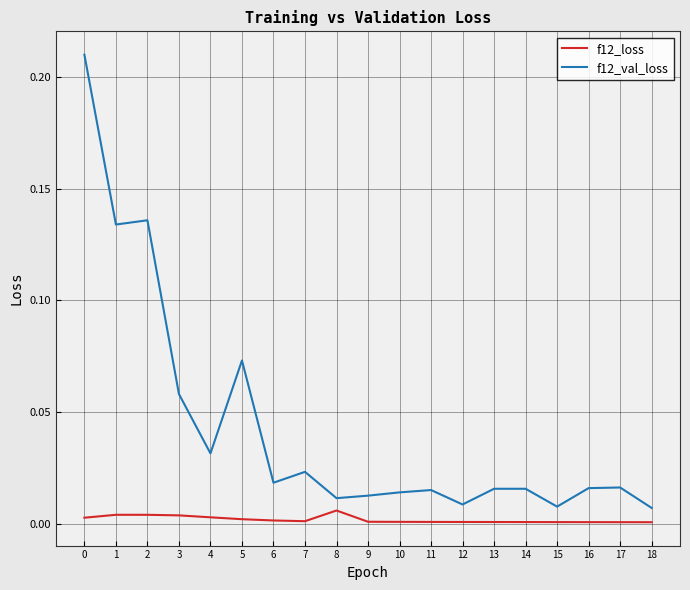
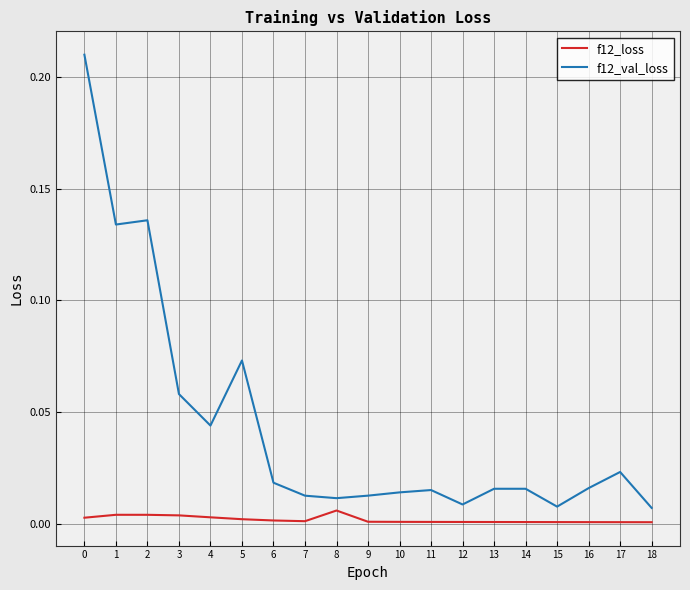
  {
    "f12_loss": {
      "0": 0.003,
      "1": 0.004,
      "2": 0.004,
      "3": 0.004,
      "4": 0.003,
      "5": 0.002,
      "6": 0.002,
      "7": 0.001,
      "8": 0.006,
      "9": 0.001,
      "10": 0.001,
      "11": 0.001,
      "12": 0.001,
      "13": 0.001,
      "14": 0.001,
      "15": 0.001,
      "16": 0.001,
      "17": 0.001,
      "18": 0.001
    },
    "f12_val_loss": {
      "0": 0.210,
      "1": 0.134,
      "2": 0.136,
      "3": 0.058,
-     "4": 0.032,
+     "4": 0.044,
      "5": 0.073,
      "6": 0.018,
-     "7": 0.023,
+     "7": 0.013,
      "8": 0.012,
      "9": 0.013,
      "10": 0.014,
      "11": 0.015,
      "12": 0.009,
      "13": 0.016,
      "14": 0.016,
      "15": 0.008,
      "16": 0.016,
-     "17": 0.016,
+     "17": 0.023,
      "18": 0.007
    }
  }
